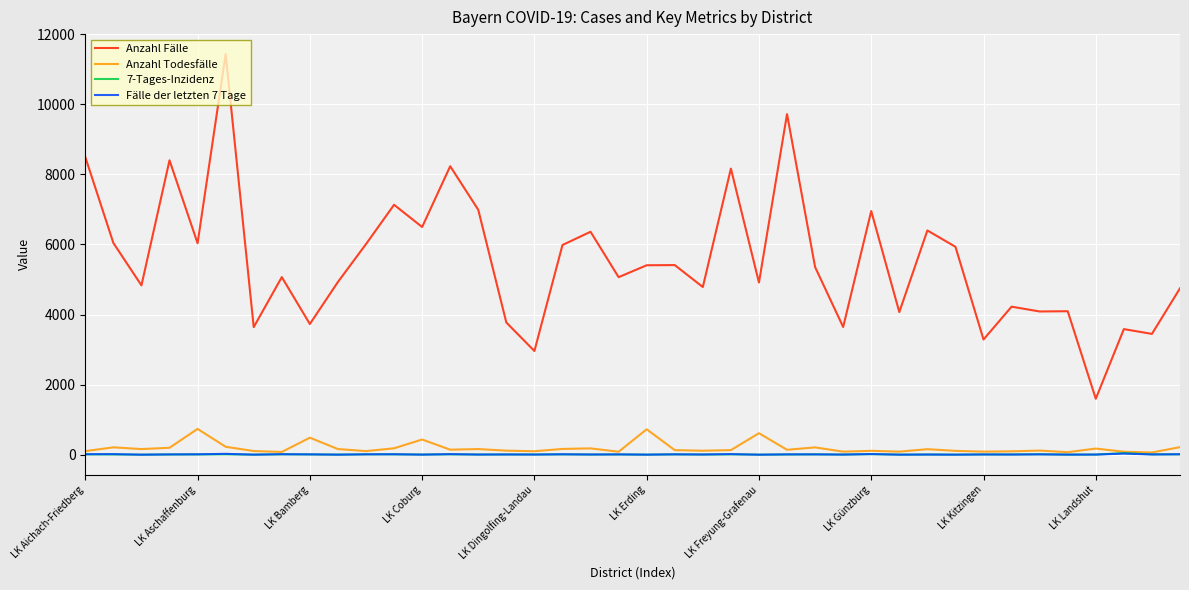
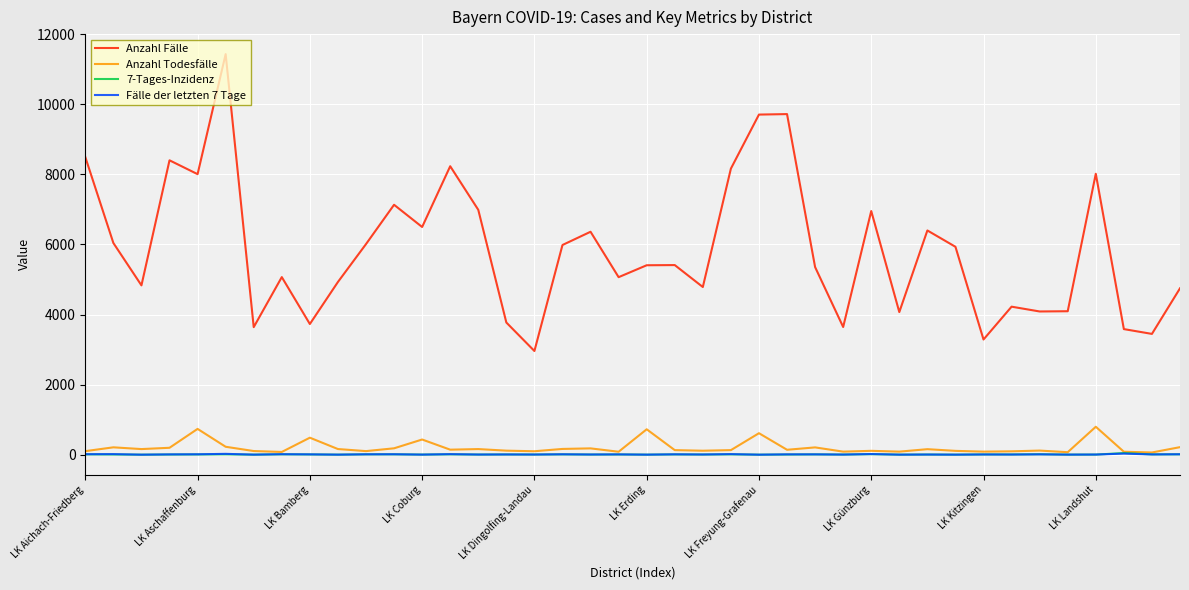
  {
    "Anzahl Fälle": {
      "LK Aichach-Friedberg": 8500,
-     "LK Aschaffenburg": 6000,
+     "LK Aschaffenburg": 8000,
      "LK Bamberg": 3700,
      "LK Coburg": 6500,
      "LK Dingolfing-Landau": 3000,
      "LK Erding": 5400,
-     "LK Freyung-Grafenau": 4900,
+     "LK Freyung-Grafenau": 9700,
      "LK Günzburg": 7000,
      "LK Kitzingen": 3300,
-     "LK Landshut": 1600
+     "LK Landshut": 8000
    },
    "Anzahl Todesfälle": {
      "LK Aichach-Friedberg": 100,
      "LK Aschaffenburg": 700,
      "LK Bamberg": 500,
      "LK Coburg": 400,
      "LK Dingolfing-Landau": 100,
      "LK Erding": 700,
      "LK Freyung-Grafenau": 600,
      "LK Günzburg": 100,
      "LK Kitzingen": 100,
-     "LK Landshut": 200
+     "LK Landshut": 800
    }
  }
